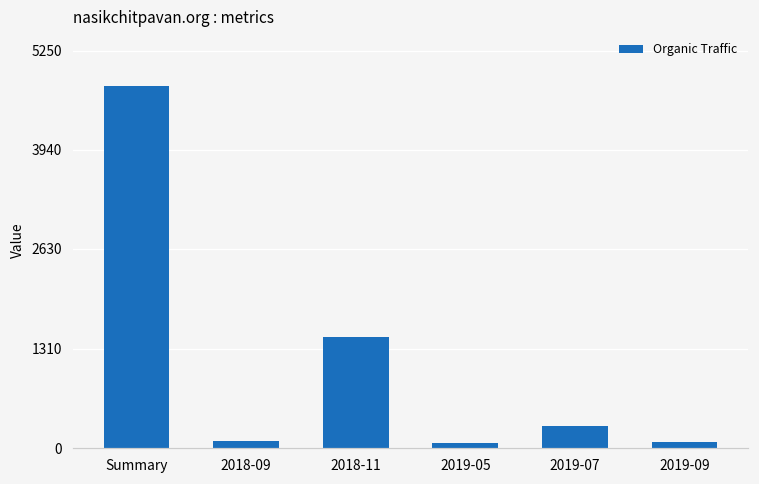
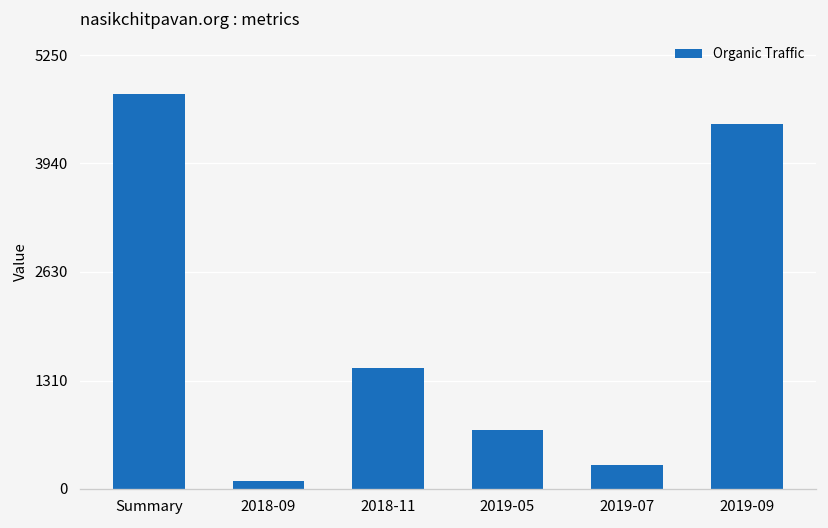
  {
    "Summary": 4800,
    "2018-09": 100,
    "2018-11": 1500,
-   "2019-05": 100,
+   "2019-05": 700,
    "2019-07": 300,
-   "2019-09": 100
+   "2019-09": 4400
  }
